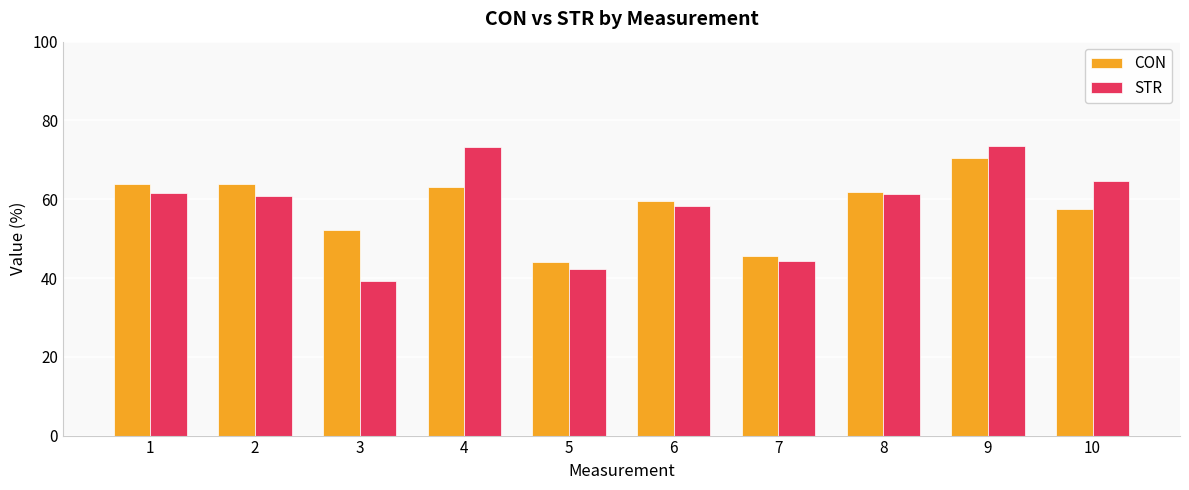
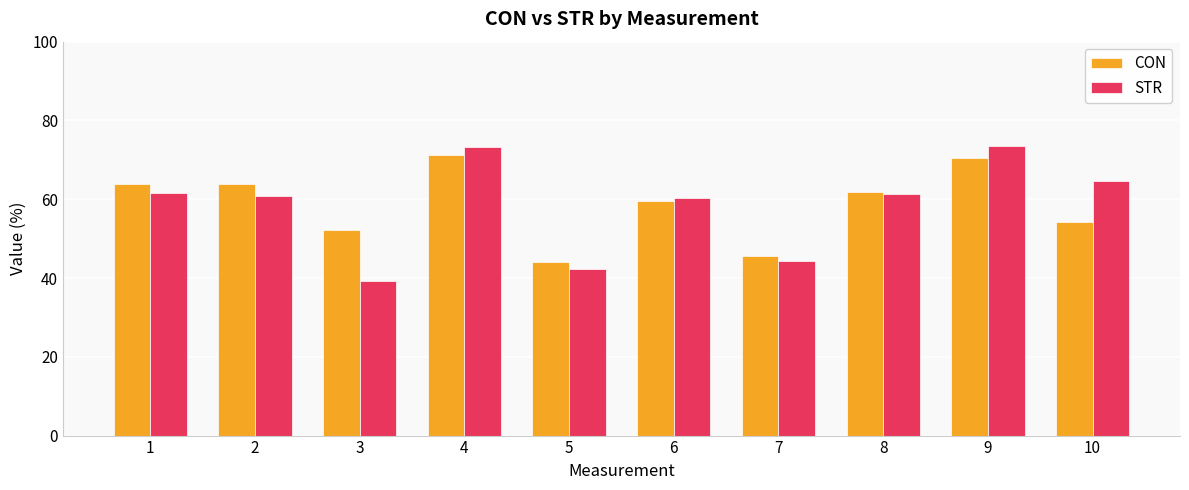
  {
    "CON": {
      "1": 64,
      "2": 64,
      "3": 52,
-     "4": 63,
+     "4": 71,
      "5": 44,
      "6": 60,
      "7": 46,
      "8": 62,
      "9": 70,
-     "10": 57
+     "10": 54
    },
    "STR": {
      "1": 62,
      "2": 61,
      "3": 39,
      "4": 73,
      "5": 42,
-     "6": 58,
+     "6": 60,
      "7": 44,
      "8": 61,
      "9": 74,
      "10": 65
    }
  }
